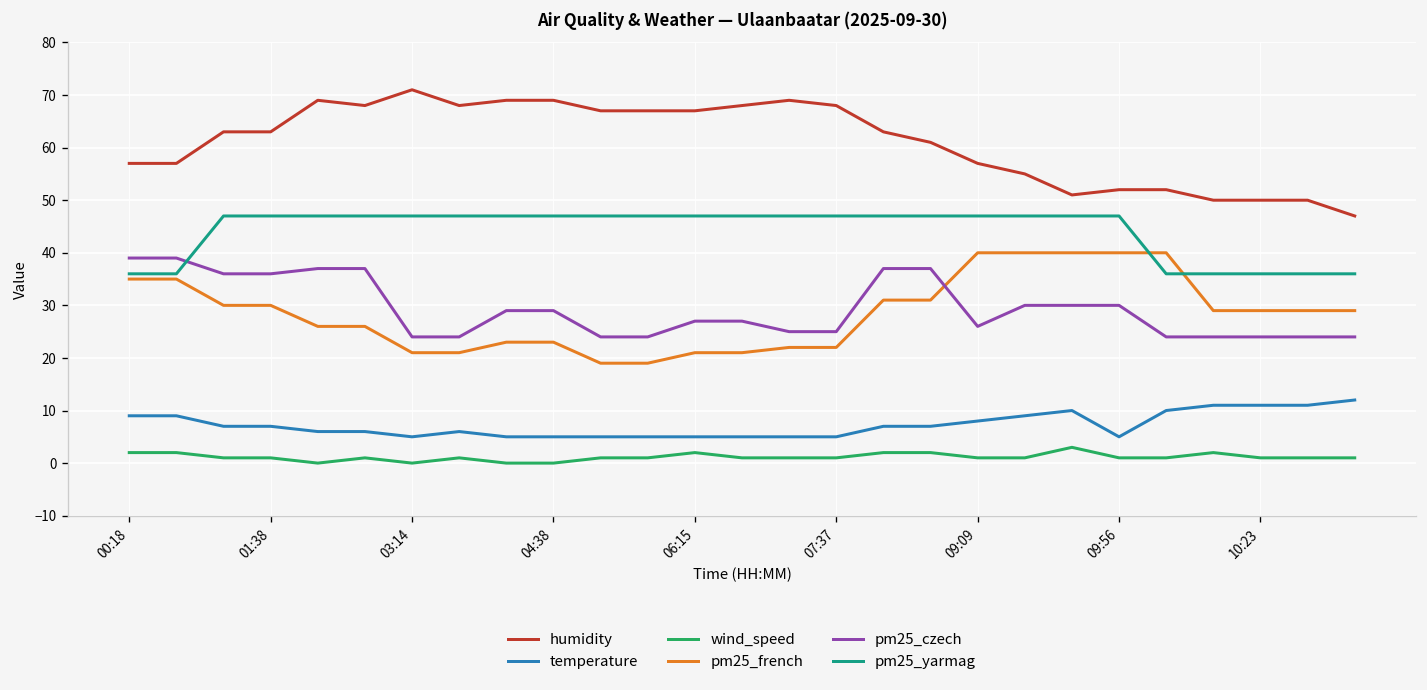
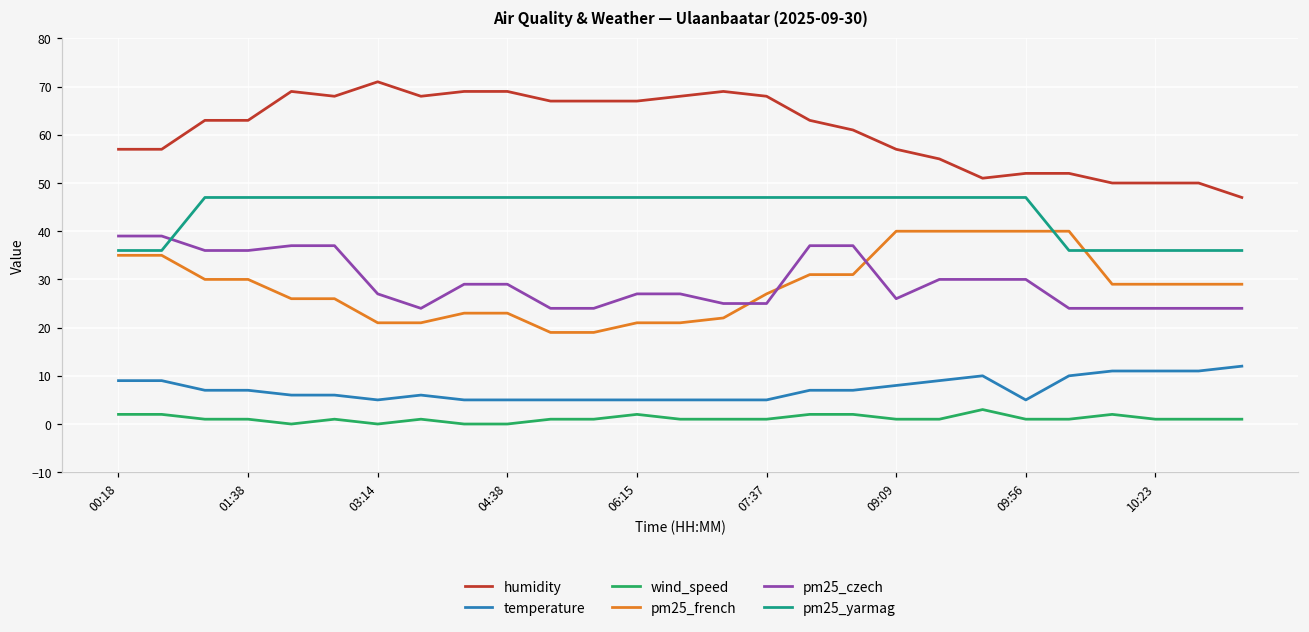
  {
    "humidity": {
      "00:18": 57,
      "01:38": 63,
      "03:14": 71,
      "04:38": 69,
      "06:15": 67,
      "07:37": 68,
      "09:09": 57,
      "09:56": 52,
      "10:23": 50
    },
    "temperature": {
      "00:18": 9,
      "01:38": 7,
      "03:14": 5,
      "04:38": 5,
      "06:15": 5,
      "07:37": 5,
      "09:09": 8,
      "09:56": 5,
      "10:23": 11
    },
    "pm25_french": {
      "00:18": 35,
      "01:38": 30,
      "03:14": 21,
      "04:38": 23,
      "06:15": 21,
-     "07:37": 22,
+     "07:37": 27,
      "09:09": 40,
      "09:56": 40,
      "10:23": 29
    },
    "pm25_czech": {
      "00:18": 39,
      "01:38": 36,
-     "03:14": 24,
+     "03:14": 27,
      "04:38": 29,
      "06:15": 27,
      "07:37": 25,
      "09:09": 26,
      "09:56": 30,
      "10:23": 24
    }
  }
